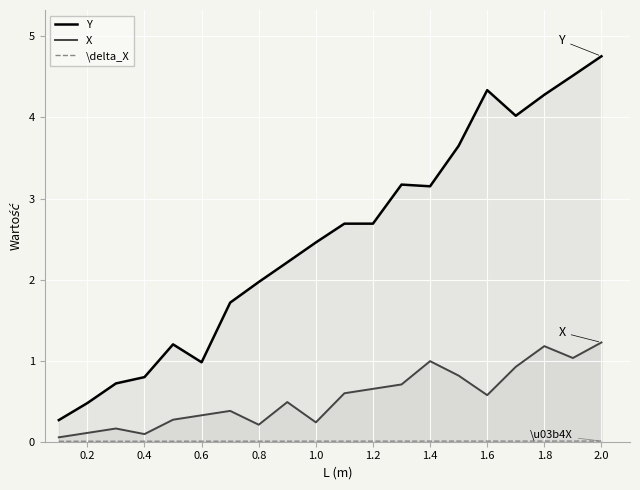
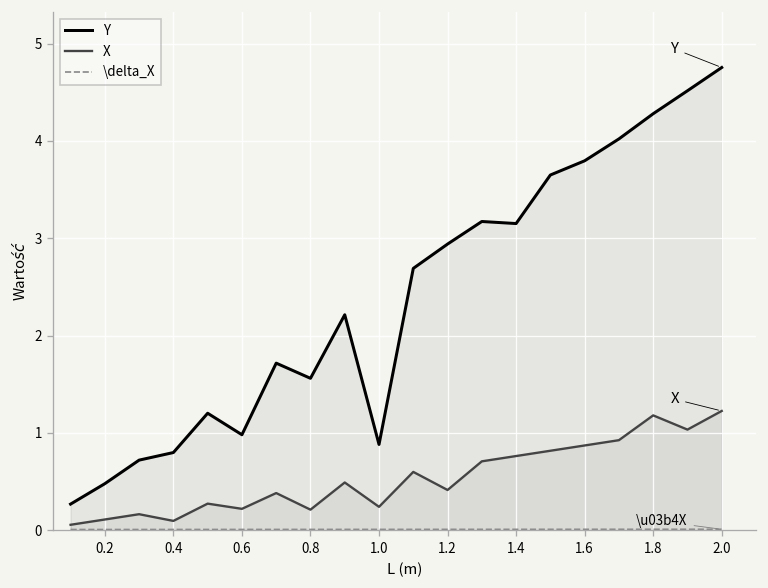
  {
    "Y": {
      "0.2": 0.5,
      "0.4": 0.8,
      "0.6": 1.0,
-     "0.8": 2.0,
-     "1.0": 2.5,
-     "1.2": 2.7,
+     "0.8": 1.6,
+     "1.0": 0.9,
+     "1.2": 2.9,
      "1.4": 3.2,
-     "1.6": 4.3,
+     "1.6": 3.8,
      "1.8": 4.3,
      "2.0": 4.8
    },
    "X": {
      "0.2": 0.1,
      "0.4": 0.1,
-     "0.6": 0.3,
+     "0.6": 0.2,
      "0.8": 0.2,
      "1.0": 0.2,
-     "1.2": 0.7,
-     "1.4": 1.0,
-     "1.6": 0.6,
+     "1.2": 0.4,
+     "1.4": 0.8,
+     "1.6": 0.9,
      "1.8": 1.2,
      "2.0": 1.2
    },
    "\\delta_X": {
      "0.2": 0.0,
      "0.4": 0.0,
      "0.6": 0.0,
      "0.8": 0.0,
      "1.0": 0.0,
      "1.2": 0.0,
      "1.4": 0.0,
      "1.6": 0.0,
      "1.8": 0.0,
      "2.0": 0.0
    }
  }
